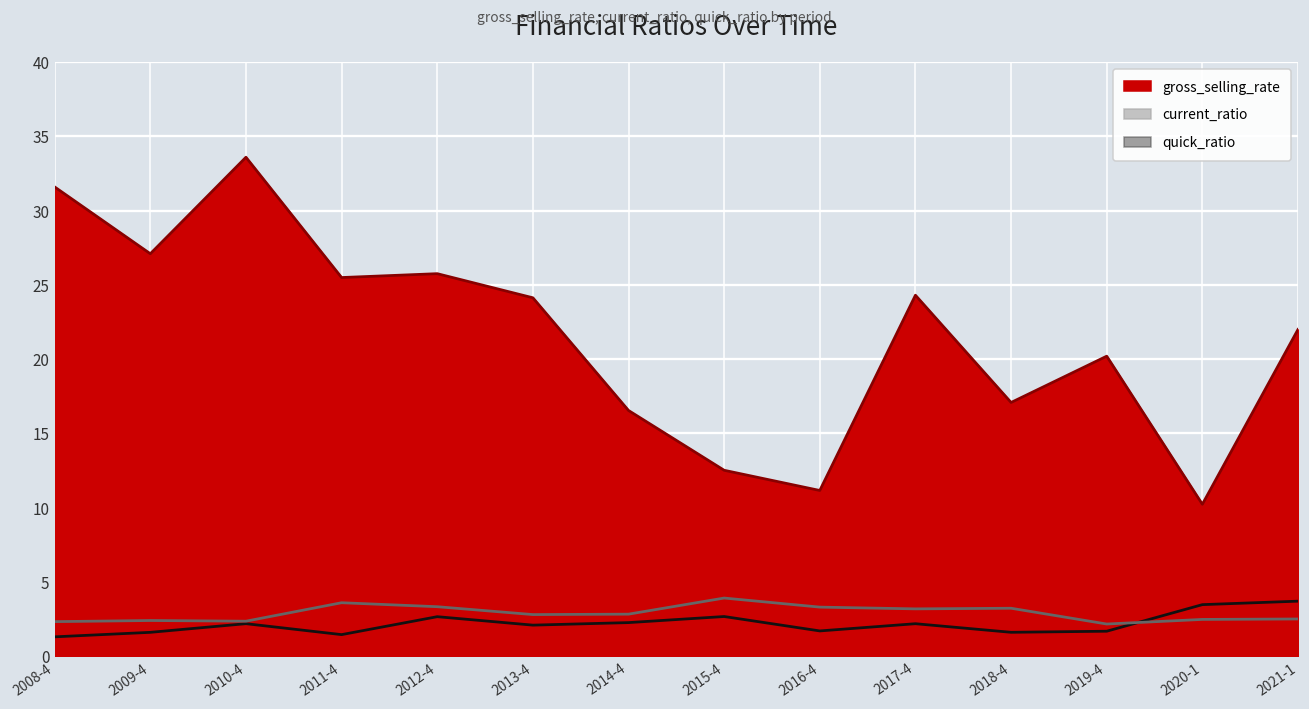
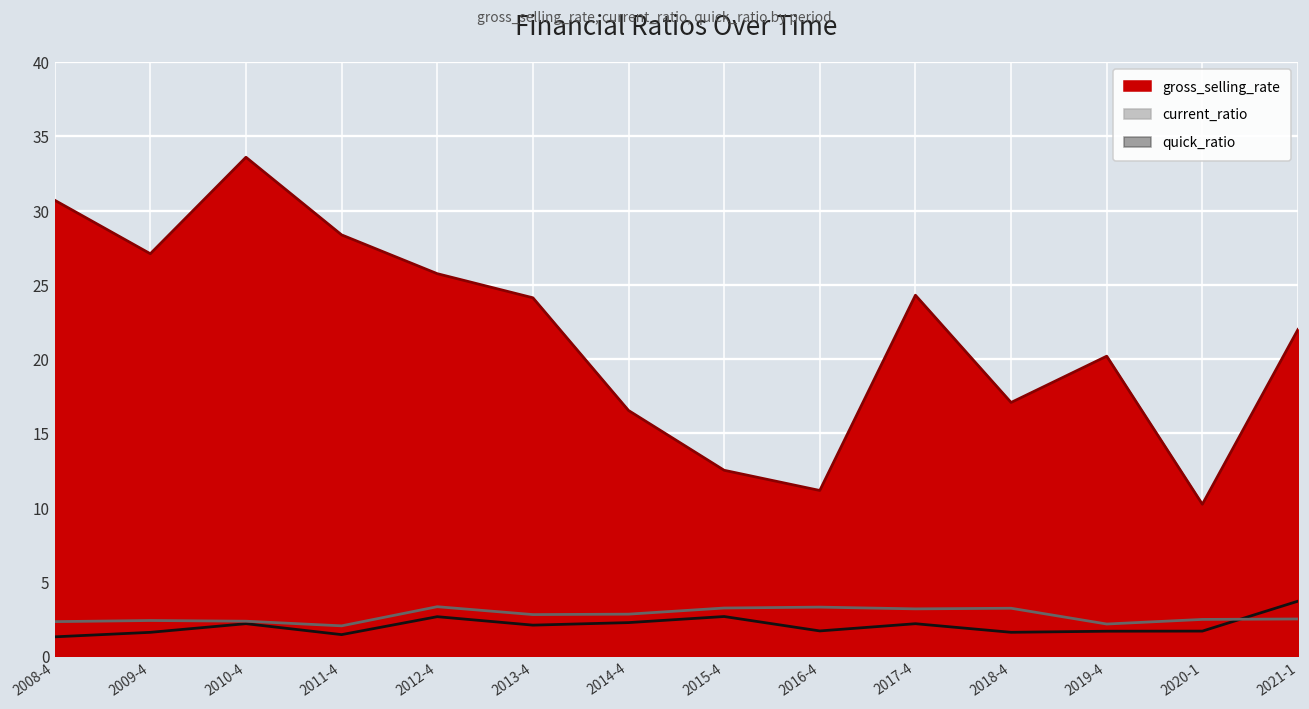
  {
    "gross_selling_rate": {
-     "2008-4": 31.6,
+     "2008-4": 30.7,
      "2009-4": 27.1,
      "2010-4": 33.6,
-     "2011-4": 25.5,
+     "2011-4": 28.4,
      "2012-4": 25.8,
      "2013-4": 24.1,
      "2014-4": 16.5,
      "2015-4": 12.5,
      "2016-4": 11.2,
      "2017-4": 24.3,
      "2018-4": 17.1,
      "2019-4": 20.2,
      "2020-1": 10.2,
      "2021-1": 22.0
    },
    "current_ratio": {
      "2008-4": 2.3,
      "2009-4": 2.4,
-     "2011-4": 3.6,
+     "2011-4": 2.0,
      "2012-4": 3.3,
      "2013-4": 2.8,
      "2014-4": 2.8,
-     "2015-4": 3.9,
+     "2015-4": 3.2,
      "2016-4": 3.3,
      "2017-4": 3.2,
      "2018-4": 3.2,
      "2019-4": 2.2,
      "2020-1": 2.5,
      "2021-1": 2.5
    },
    "quick_ratio": {
      "2008-4": 1.3,
      "2009-4": 1.6,
      "2011-4": 1.4,
      "2012-4": 2.7,
      "2013-4": 2.1,
      "2014-4": 2.3,
      "2015-4": 2.7,
      "2016-4": 1.7,
      "2017-4": 2.2,
      "2018-4": 1.6,
      "2019-4": 1.7,
-     "2020-1": 3.5,
+     "2020-1": 1.7,
      "2021-1": 3.7
    }
  }
